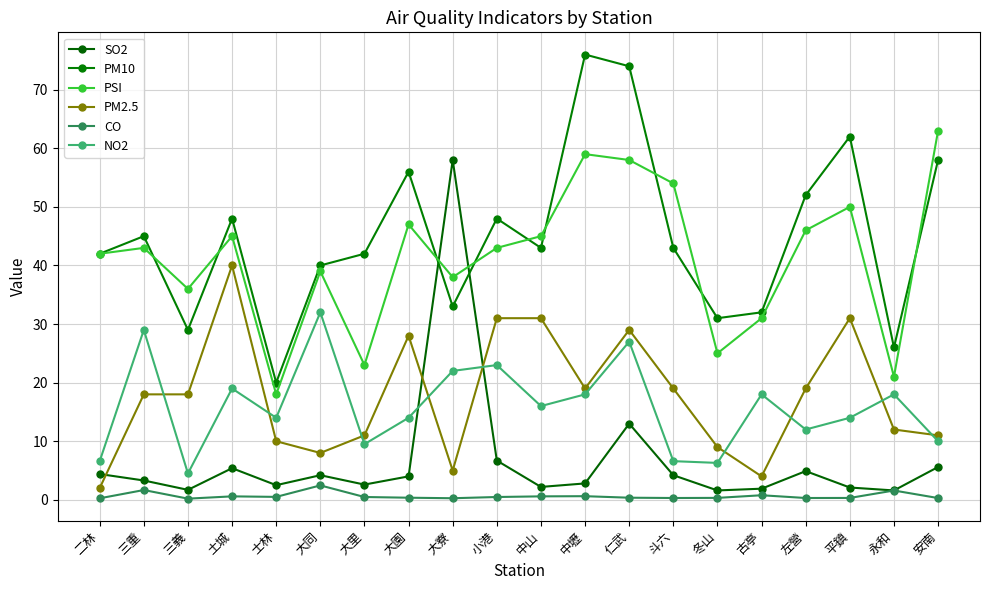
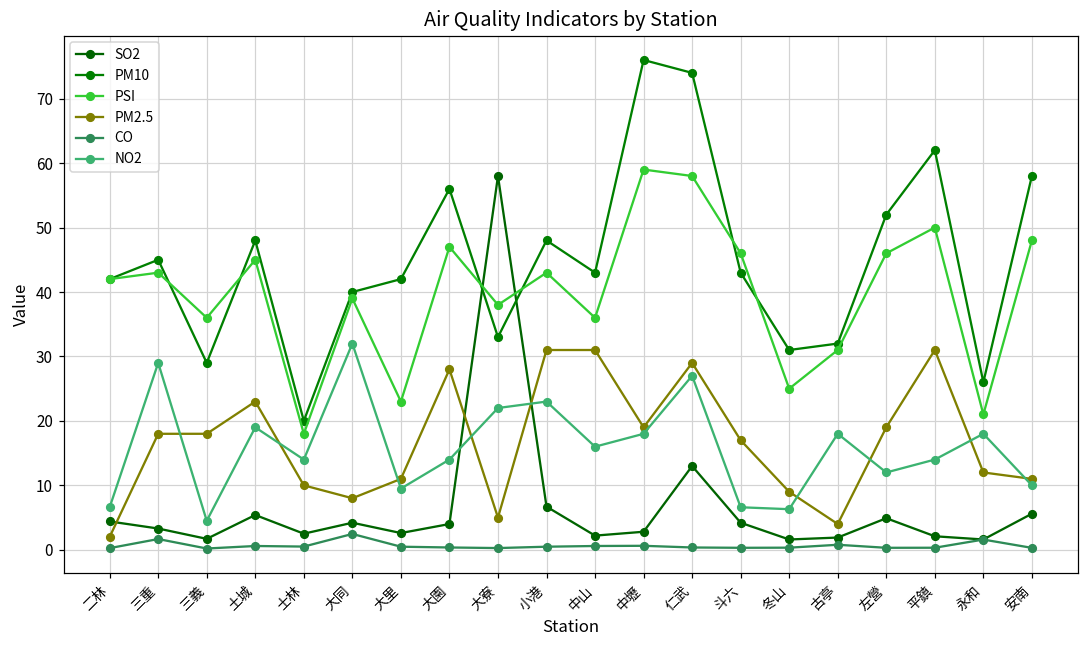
  {
    "PSI": {
      "三重": 43,
      "三義": 36,
      "土城": 45,
      "士林": 18,
      "大同": 39,
      "大里": 23,
      "大園": 47,
      "大寮": 38,
      "小港": 43,
-     "中山": 45,
+     "中山": 36,
      "中壢": 59,
      "仁武": 58,
-     "斗六": 54,
+     "斗六": 46,
      "冬山": 25,
      "古亭": 31,
      "左營": 46,
      "平鎮": 50,
      "永和": 21,
-     "安南": 63
+     "安南": 48
    },
    "PM2.5": {
      "二林": 2,
      "三重": 18,
      "三義": 18,
-     "土城": 40,
+     "土城": 23,
      "士林": 10,
      "大同": 8,
      "大里": 11,
      "大園": 28,
      "大寮": 5,
      "小港": 31,
      "中山": 31,
      "中壢": 19,
      "仁武": 29,
-     "斗六": 19,
+     "斗六": 17,
      "冬山": 9,
      "古亭": 4,
      "左營": 19,
      "平鎮": 31,
      "永和": 12,
      "安南": 11
    }
  }
